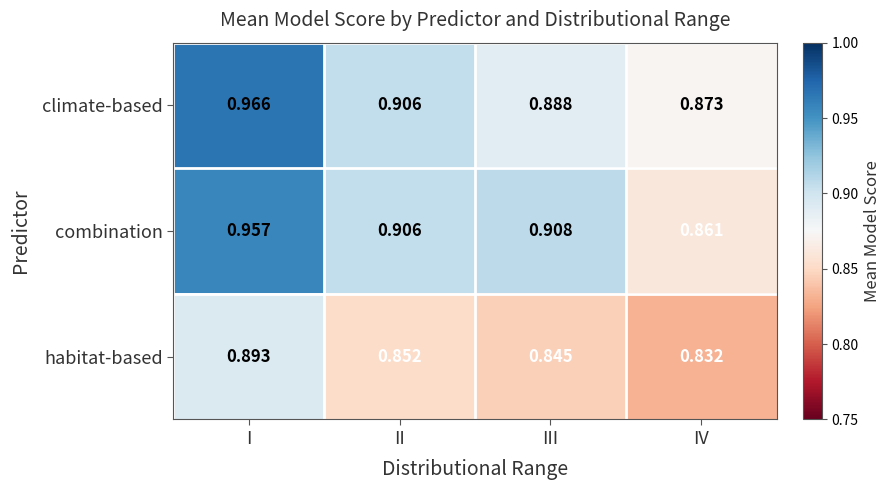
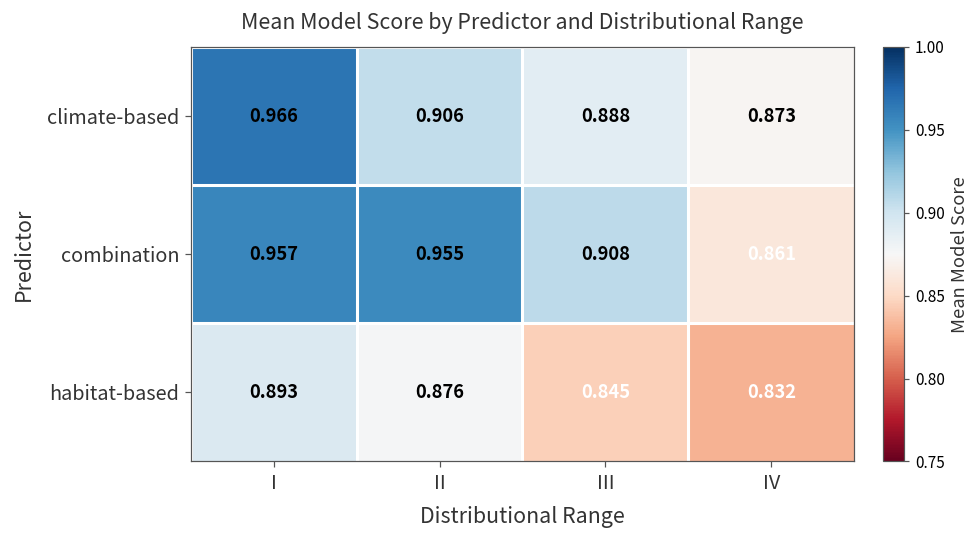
  {
    "climate-based": {
      "I": 0.966,
      "II": 0.906,
      "III": 0.888,
      "IV": 0.873
    },
    "combination": {
      "I": 0.957,
-     "II": 0.906,
+     "II": 0.955,
      "III": 0.908
    },
    "habitat-based": {
      "I": 0.893,
-     "II": 0.852,
+     "II": 0.876,
      "III": 0.845,
      "IV": 0.832
    }
  }
